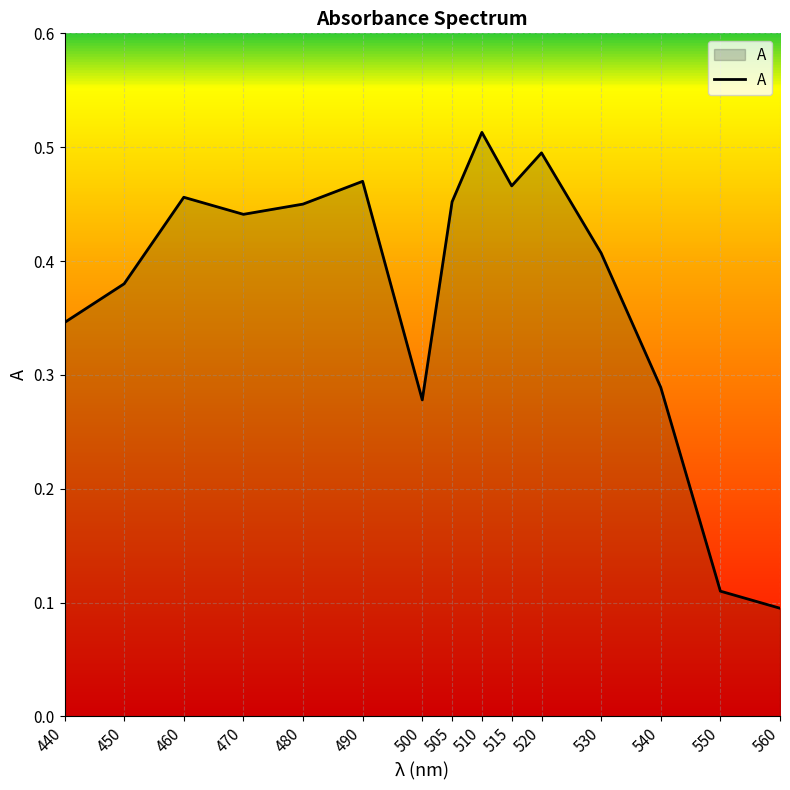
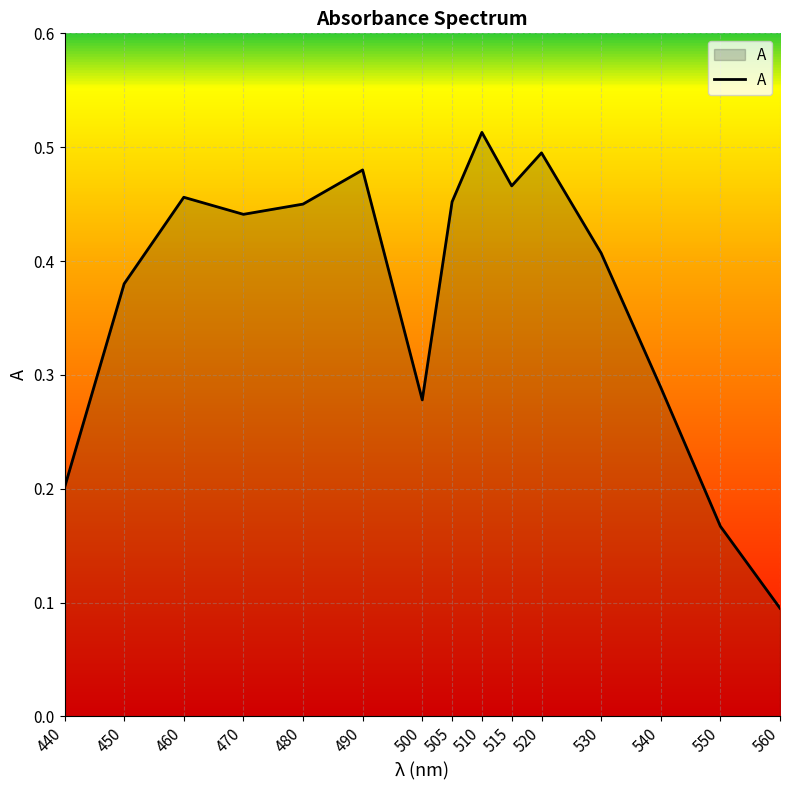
  {
-   "440": 0.346,
+   "440": 0.201,
    "450": 0.380,
    "460": 0.456,
    "470": 0.441,
    "480": 0.450,
-   "490": 0.47,
+   "490": 0.48,
    "500": 0.278,
    "505": 0.452,
    "510": 0.513,
    "515": 0.466,
    "520": 0.495,
    "530": 0.407,
    "540": 0.289,
-   "550": 0.110,
+   "550": 0.167,
    "560": 0.095
  }
